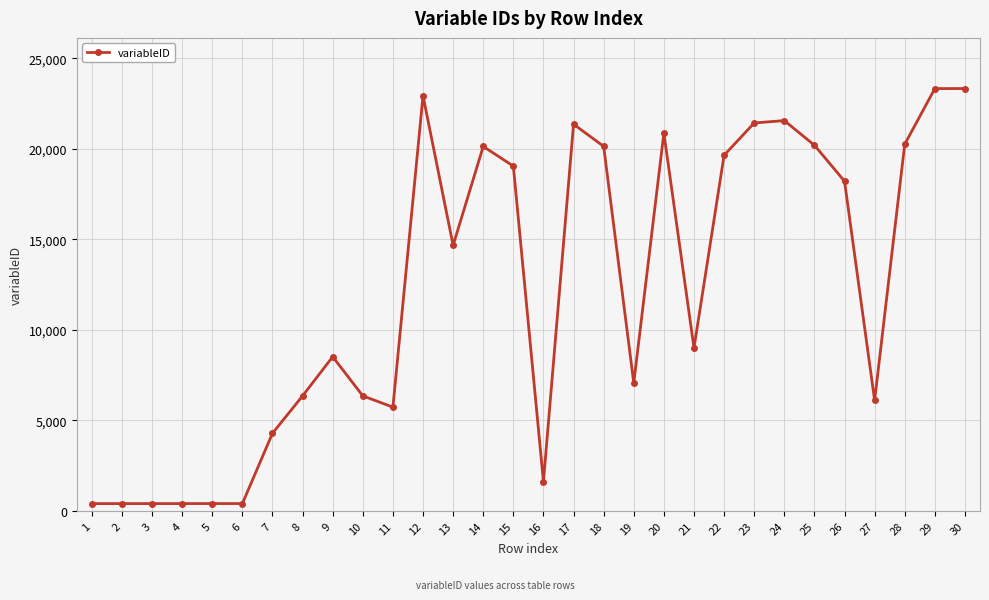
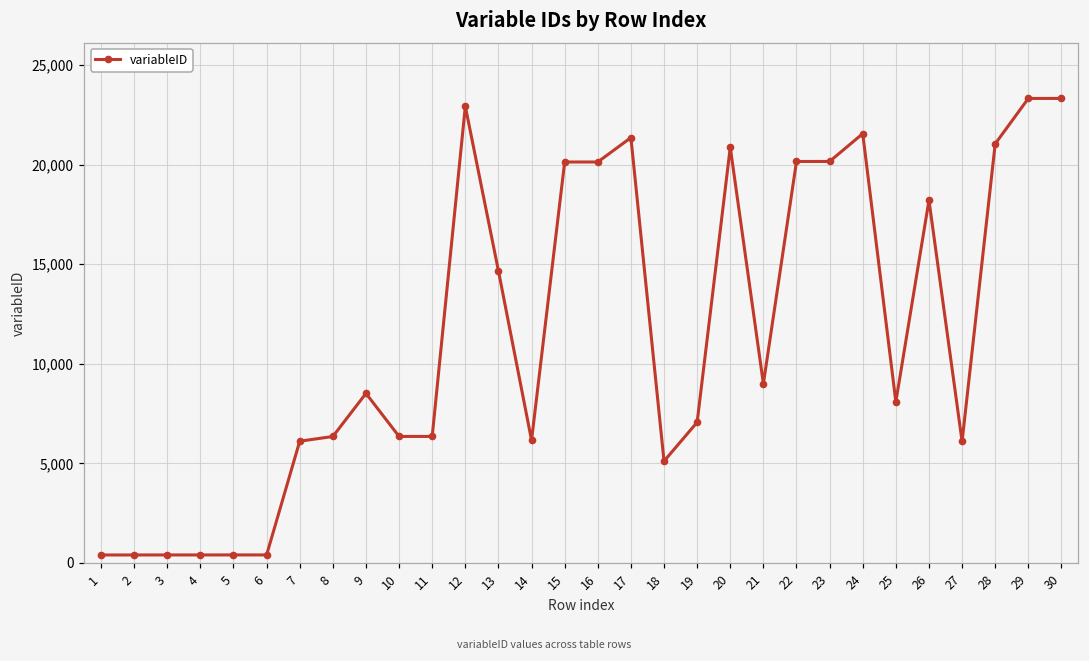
  {
    "1": "400",
    "2": "400",
    "3": "400",
    "4": "400",
    "5": "400",
    "6": "400",
-   "7": "4,300",
+   "7": "6,100",
    "8": "6,300",
    "9": "8,500",
    "10": "6,400",
-   "11": "5,700",
+   "11": "6,400",
    "12": "22,900",
    "13": "14,700",
-   "14": "20,100",
-   "15": "19,000",
-   "16": "1,600",
+   "14": "6,200",
+   "15": "20,100",
+   "16": "20,100",
    "17": "21,400",
-   "18": "20,100",
+   "18": "5,100",
    "19": "7,100",
    "20": "20,900",
    "21": "9,000",
-   "22": "19,600",
-   "23": "21,400",
+   "22": "20,200",
+   "23": "20,200",
    "24": "21,600",
-   "25": "20,200",
+   "25": "8,100",
    "26": "18,200",
    "27": "6,100",
-   "28": "20,200",
+   "28": "21,000",
    "29": "23,300",
    "30": "23,300"
  }
